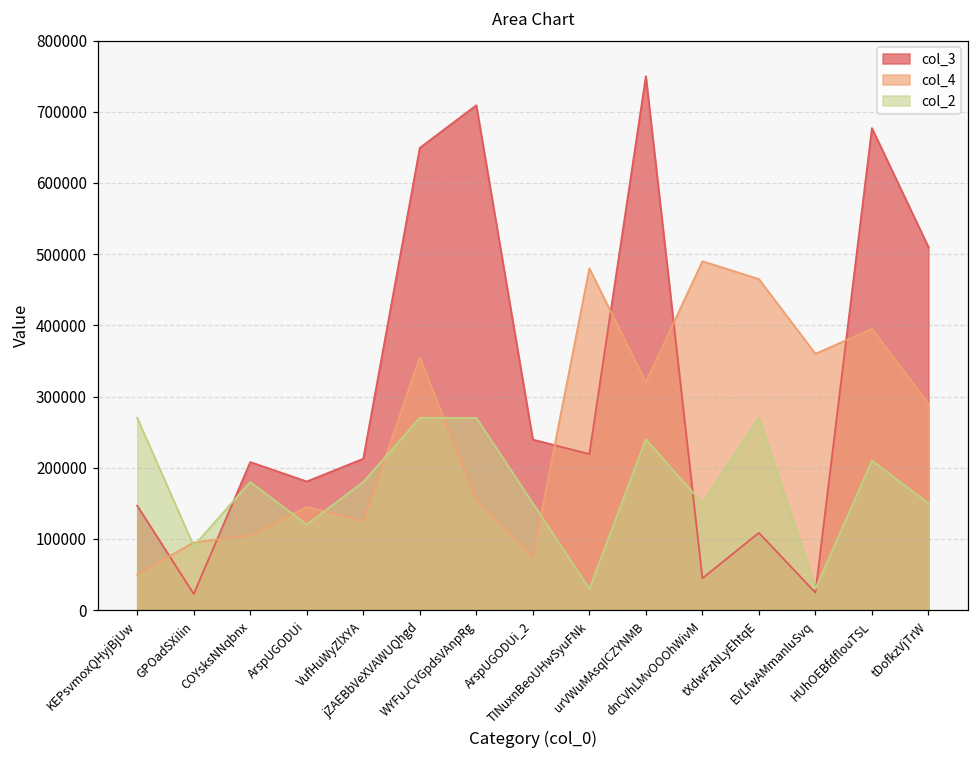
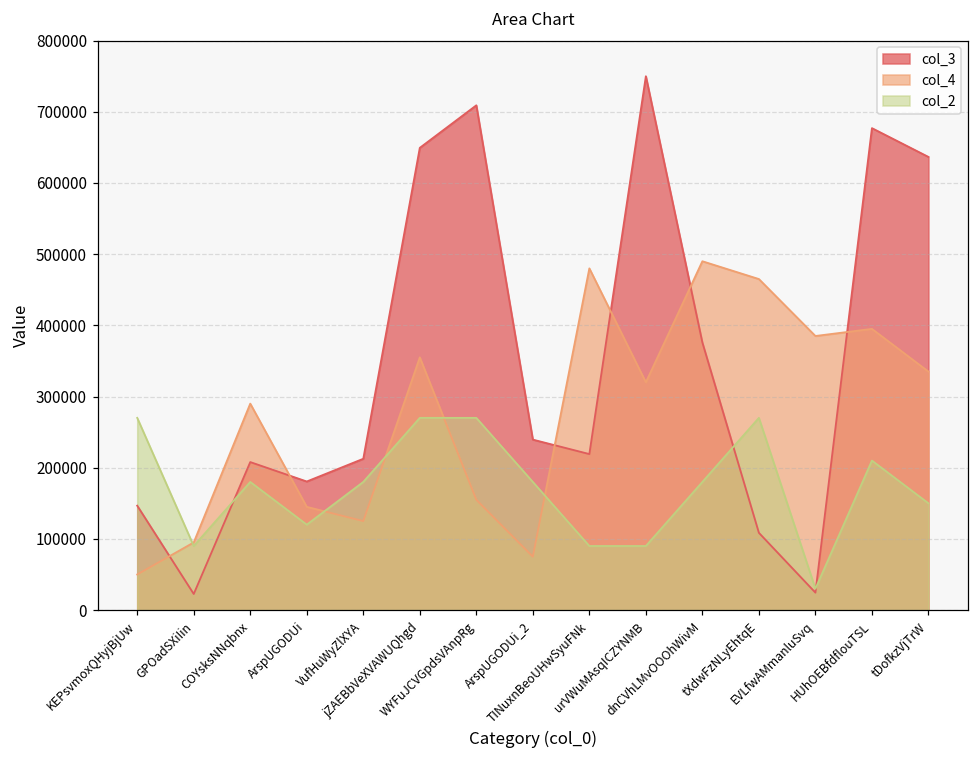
  {
    "col_3": {
      "KEPsvmoxQHyjBjUw": 150000,
      "GPOadSXiIin": 20000,
      "COYsksNNqbnx": 210000,
      "ArspUGODUi": 180000,
      "VufHuWyZlXYA": 210000,
      "jZAEBbVeXVAWUQhgd": 650000,
      "WYFuJCVGpdsVAnpRg": 710000,
      "ArspUGODUi_2": 240000,
      "TINuxnBeoUHwSyuFNk": 220000,
      "urVWuMAsqICZYNMB": 750000,
-     "dnCVhLMvOOOhWivM": 40000,
+     "dnCVhLMvOOOhWivM": 380000,
      "tXdwFzNLyEhtqE": 110000,
      "EVLfwAMmanluSvq": 20000,
      "HUhOEBfdflouTSL": 680000,
-     "tDofkzVjTrW": 510000
+     "tDofkzVjTrW": 640000
    },
    "col_4": {
      "KEPsvmoxQHyjBjUw": 50000,
      "GPOadSXiIin": 100000,
-     "COYsksNNqbnx": 110000,
+     "COYsksNNqbnx": 290000,
      "ArspUGODUi": 150000,
      "VufHuWyZlXYA": 130000,
      "jZAEBbVeXVAWUQhgd": 360000,
      "WYFuJCVGpdsVAnpRg": 160000,
      "ArspUGODUi_2": 80000,
      "TINuxnBeoUHwSyuFNk": 480000,
      "urVWuMAsqICZYNMB": 320000,
      "dnCVhLMvOOOhWivM": 490000,
      "tXdwFzNLyEhtqE": 470000,
-     "EVLfwAMmanluSvq": 360000,
+     "EVLfwAMmanluSvq": 390000,
      "HUhOEBfdflouTSL": 400000,
-     "tDofkzVjTrW": 290000
+     "tDofkzVjTrW": 340000
    },
    "col_2": {
      "KEPsvmoxQHyjBjUw": 270000,
      "GPOadSXiIin": 90000,
      "COYsksNNqbnx": 180000,
      "ArspUGODUi": 120000,
      "VufHuWyZlXYA": 180000,
      "jZAEBbVeXVAWUQhgd": 270000,
      "WYFuJCVGpdsVAnpRg": 270000,
-     "ArspUGODUi_2": 150000,
-     "TINuxnBeoUHwSyuFNk": 30000,
-     "urVWuMAsqICZYNMB": 240000,
-     "dnCVhLMvOOOhWivM": 150000,
+     "ArspUGODUi_2": 180000,
+     "TINuxnBeoUHwSyuFNk": 90000,
+     "urVWuMAsqICZYNMB": 90000,
+     "dnCVhLMvOOOhWivM": 180000,
      "tXdwFzNLyEhtqE": 270000,
      "EVLfwAMmanluSvq": 30000,
      "HUhOEBfdflouTSL": 210000,
      "tDofkzVjTrW": 150000
    }
  }
